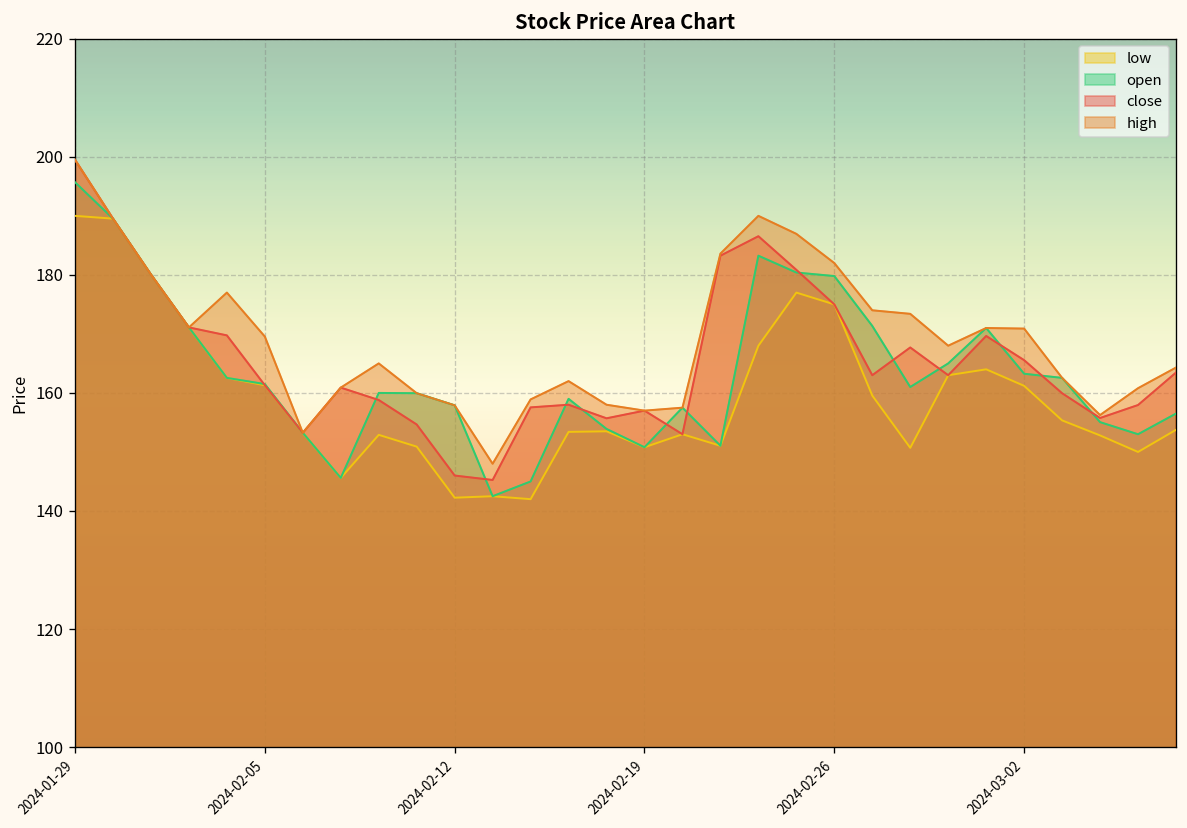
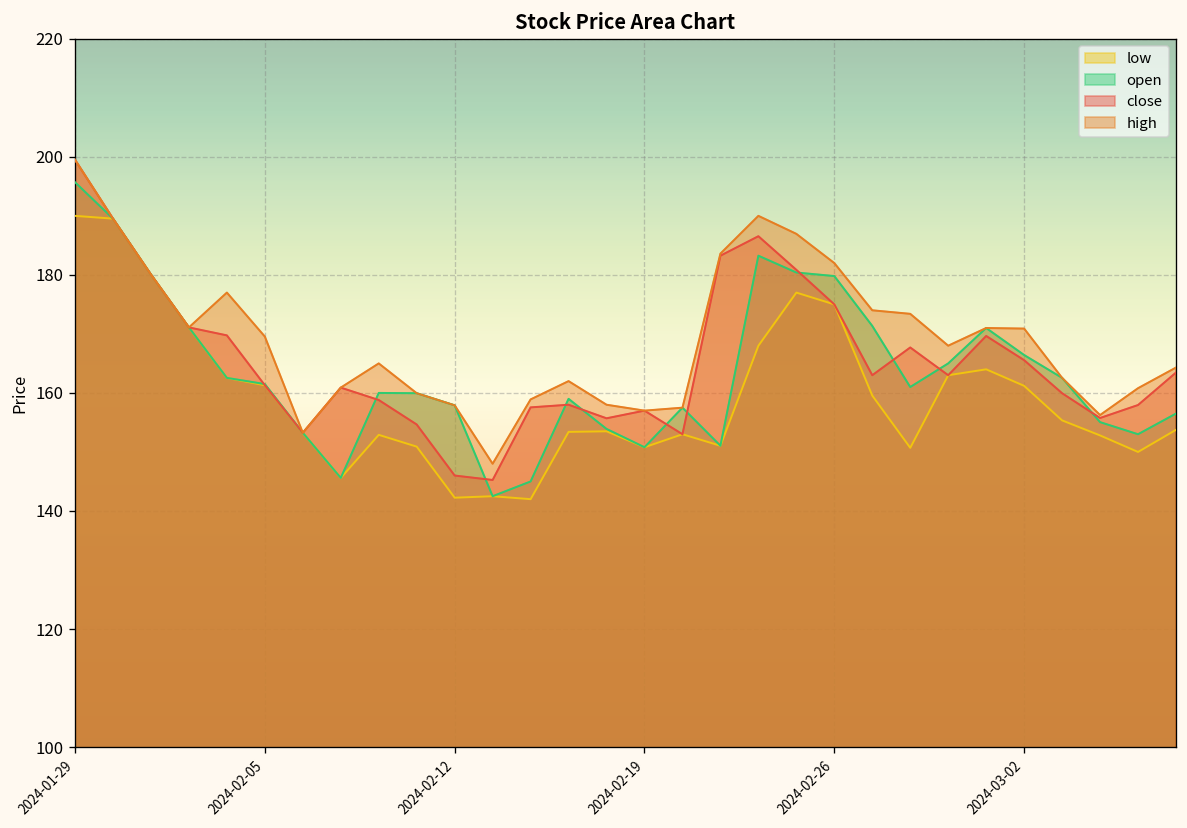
  {
    "open": {
      "2024-01-29": 196,
      "2024-02-26": 180,
-     "2024-03-02": 163
+     "2024-03-02": 166
    }
  }
